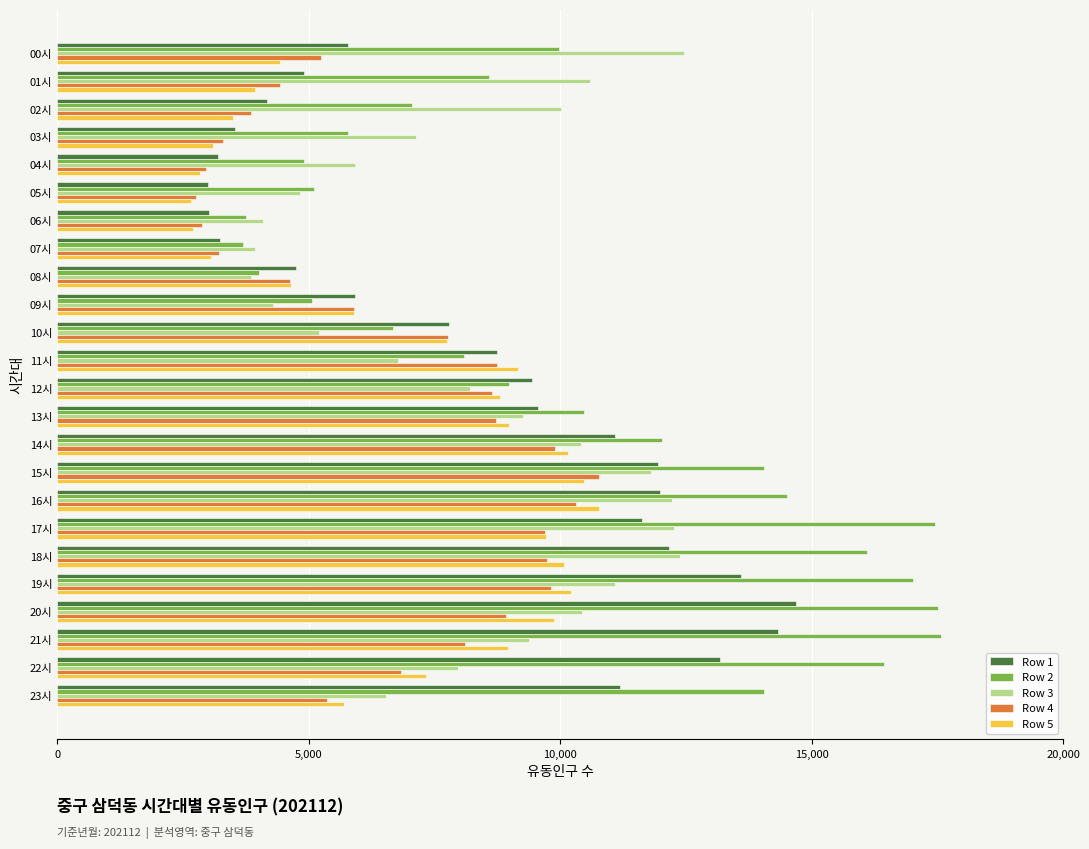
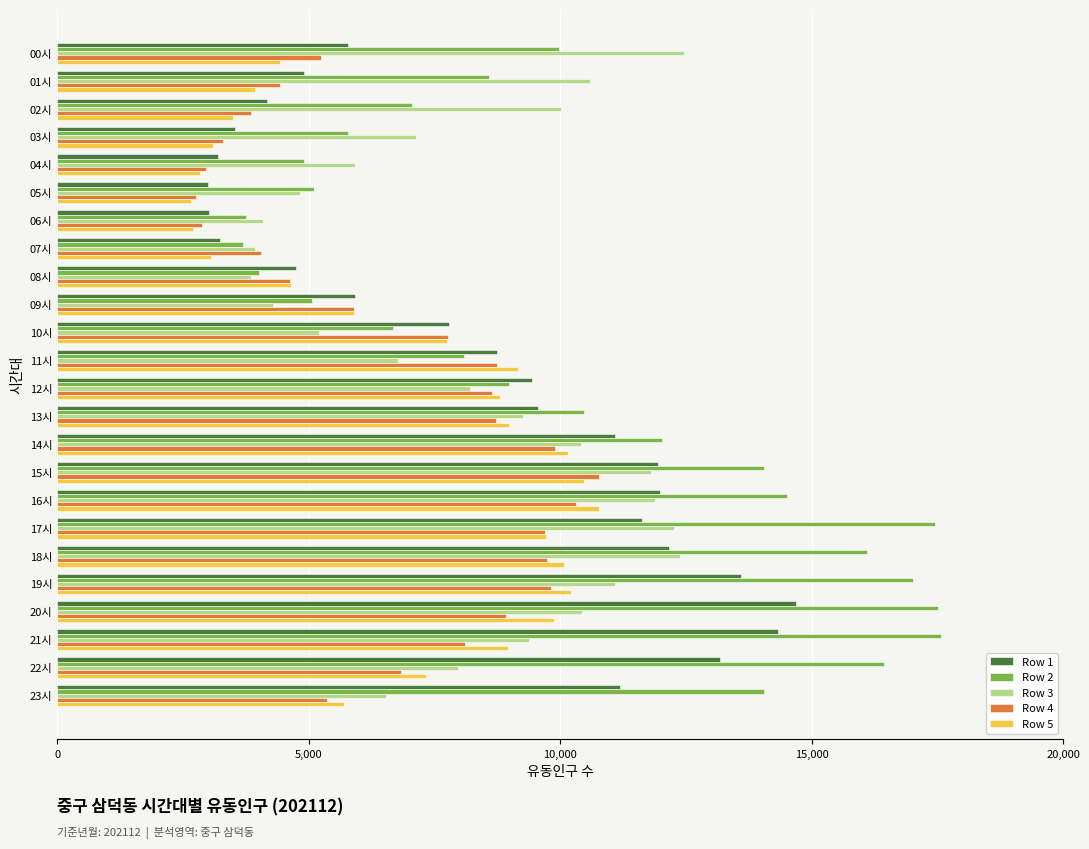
  {
    "Row 1": {
      "00시": "5,800",
      "01시": "4,900",
      "02시": "4,200",
      "03시": "3,500",
      "04시": "3,200",
      "05시": "3,000",
      "06시": "3,000",
      "07시": "3,200",
      "08시": "4,700",
      "09시": "5,900",
      "10시": "7,800",
      "11시": "8,700",
      "12시": "9,400",
      "13시": "9,600",
      "14시": "11,100",
      "15시": "11,900",
      "16시": "12,000",
      "17시": "11,600",
      "18시": "12,200",
      "19시": "13,600",
      "20시": "14,700",
      "21시": "14,300",
      "22시": "13,200",
      "23시": "11,200"
    },
    "Row 2": {
      "00시": "10,000",
      "01시": "8,600",
      "02시": "7,100",
      "03시": "5,800",
      "04시": "4,900",
      "05시": "5,100",
      "06시": "3,800",
      "07시": "3,700",
      "08시": "4,000",
      "09시": "5,100",
      "10시": "6,700",
      "11시": "8,100",
      "12시": "9,000",
      "13시": "10,500",
      "14시": "12,000",
      "15시": "14,100",
      "16시": "14,500",
      "17시": "17,400",
      "18시": "16,100",
      "19시": "17,000",
      "20시": "17,500",
      "21시": "17,600",
      "22시": "16,400",
      "23시": "14,100"
    },
    "Row 3": {
      "00시": "12,500",
      "01시": "10,600",
      "02시": "10,000",
      "03시": "7,100",
      "04시": "5,900",
      "05시": "4,800",
      "06시": "4,100",
      "07시": "3,900",
      "08시": "3,800",
      "09시": "4,300",
      "10시": "5,200",
      "11시": "6,800",
      "12시": "8,200",
      "13시": "9,300",
      "14시": "10,400",
      "15시": "11,800",
-     "16시": "12,200",
+     "16시": "11,900",
      "17시": "12,300",
      "18시": "12,400",
      "19시": "11,100",
      "20시": "10,400",
      "21시": "9,400",
      "22시": "8,000",
      "23시": "6,500"
    },
    "Row 4": {
      "00시": "5,300",
      "01시": "4,400",
      "02시": "3,900",
      "03시": "3,300",
      "04시": "3,000",
      "05시": "2,800",
      "06시": "2,900",
-     "07시": "3,200",
+     "07시": "4,100",
      "08시": "4,600",
      "09시": "5,900",
      "10시": "7,800",
      "11시": "8,700",
      "12시": "8,600",
      "13시": "8,700",
      "14시": "9,900",
      "15시": "10,800",
      "16시": "10,300",
      "17시": "9,700",
      "18시": "9,700",
      "19시": "9,800",
      "20시": "8,900",
      "21시": "8,100",
      "22시": "6,800",
      "23시": "5,400"
    },
    "Row 5": {
      "00시": "4,400",
      "01시": "3,900",
      "02시": "3,500",
      "03시": "3,100",
      "04시": "2,800",
      "05시": "2,700",
      "06시": "2,700",
      "07시": "3,100",
      "08시": "4,700",
      "09시": "5,900",
      "10시": "7,800",
      "11시": "9,200",
      "12시": "8,800",
      "13시": "9,000",
      "14시": "10,200",
      "15시": "10,500",
      "16시": "10,800",
      "17시": "9,700",
      "18시": "10,100",
      "19시": "10,200",
      "20시": "9,900",
      "21시": "9,000",
      "22시": "7,300",
      "23시": "5,700"
    }
  }
